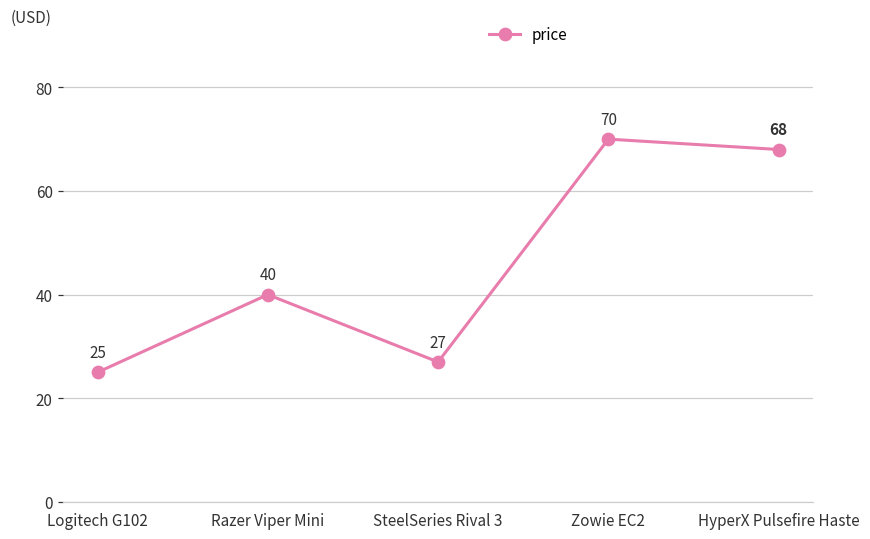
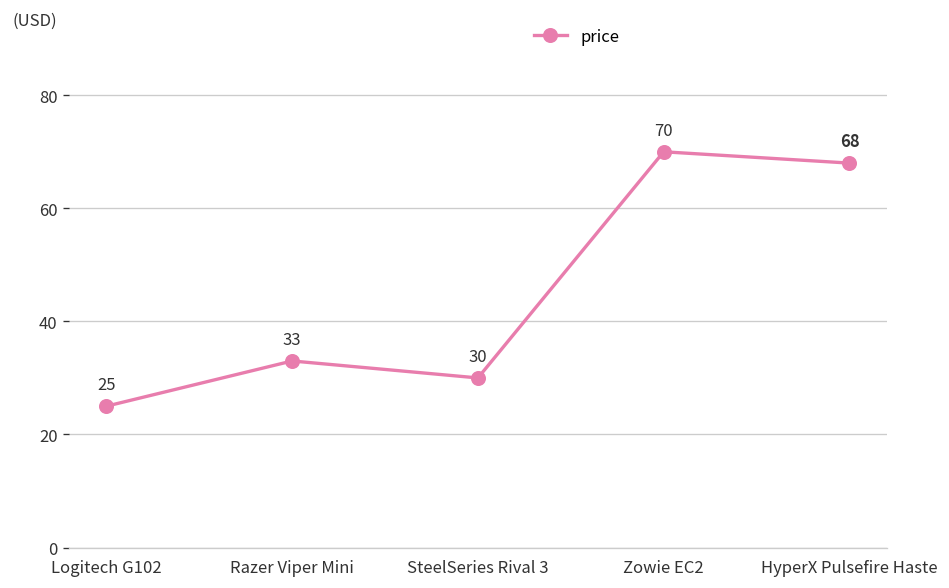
  {
    "Logitech G102": 25,
-   "Razer Viper Mini": 40,
-   "SteelSeries Rival 3": 27,
+   "Razer Viper Mini": 33,
+   "SteelSeries Rival 3": 30,
    "Zowie EC2": 70,
    "HyperX Pulsefire Haste": 68
  }
